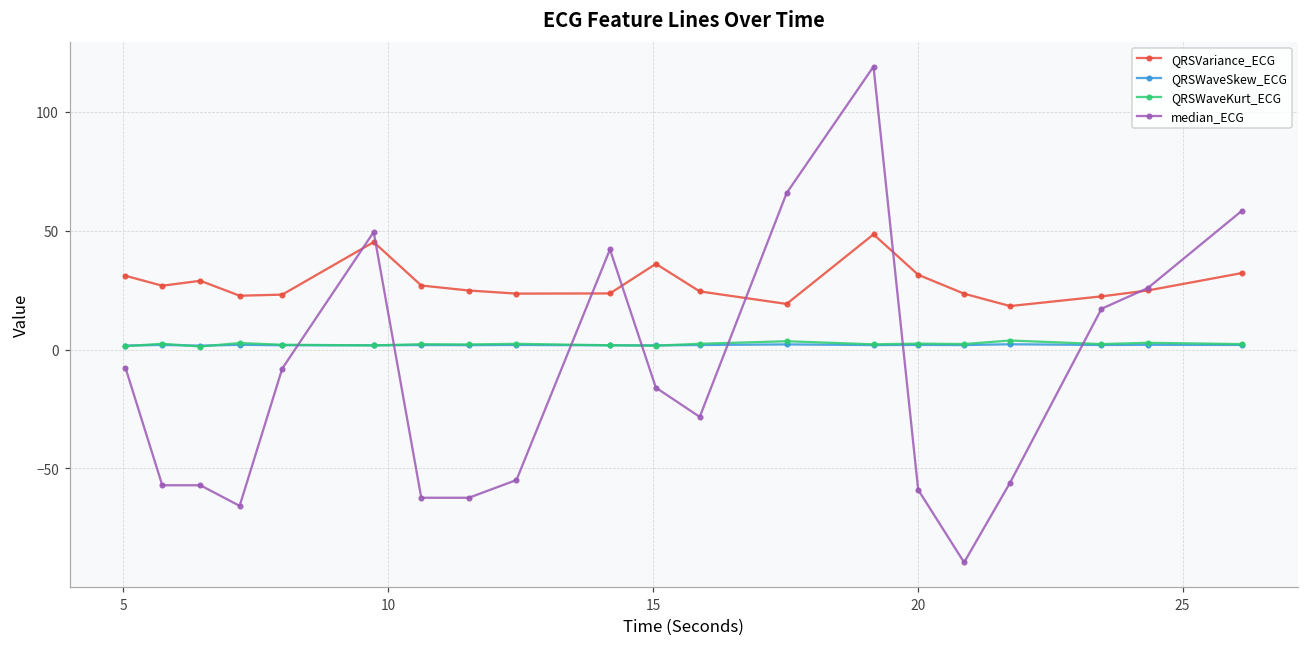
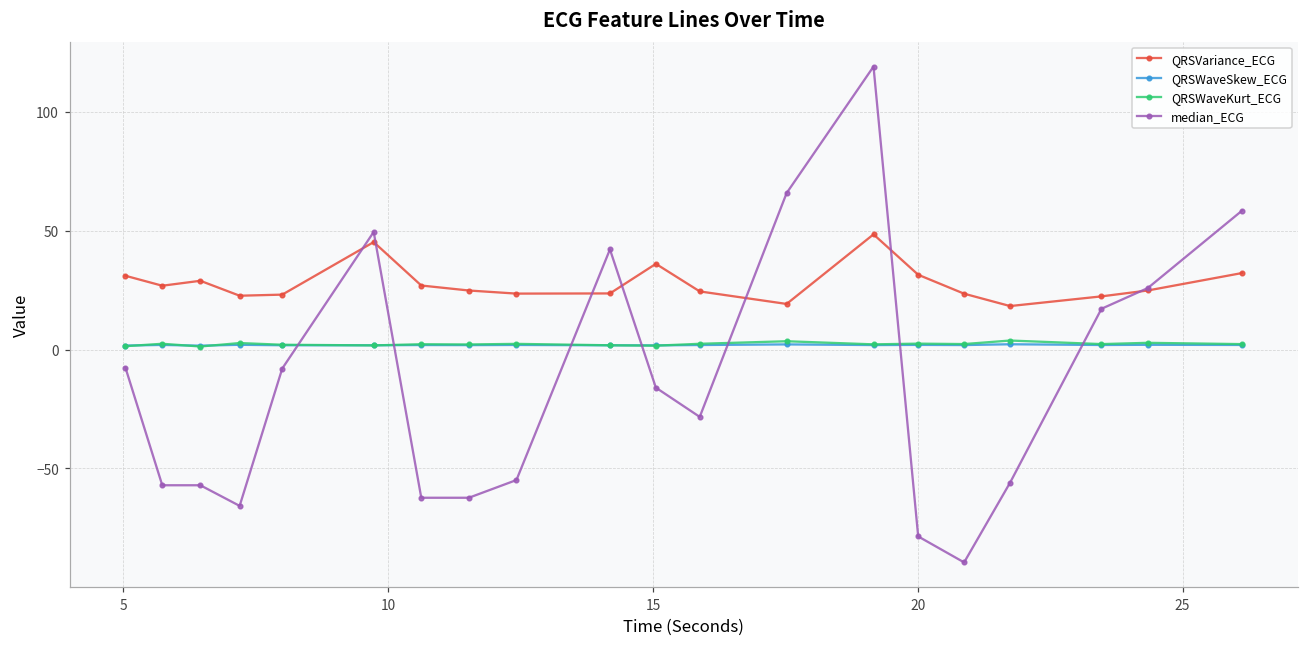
  {
    "QRSVariance_ECG": {
      "20": 31
    },
    "median_ECG": {
-     "20": -59
+     "20": -79
    }
  }
